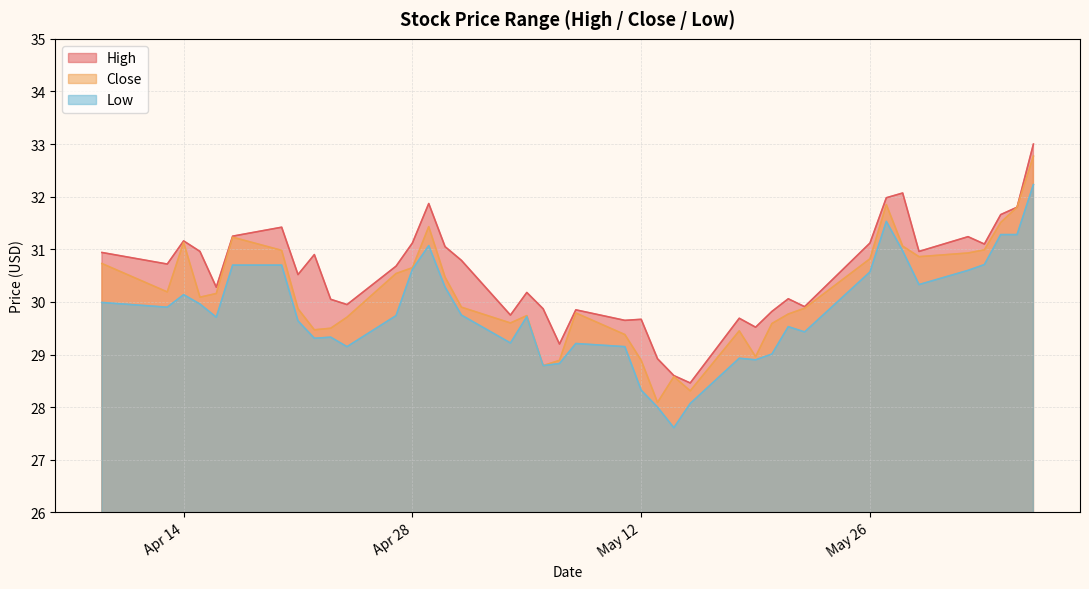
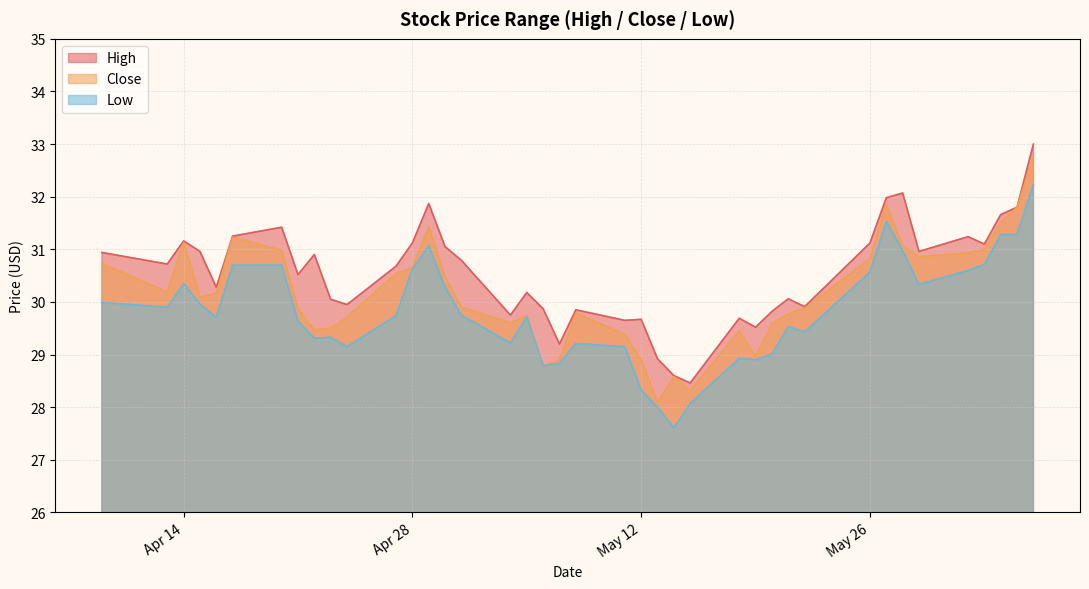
  {
    "Low": {
-     "Apr 14": 30.1,
+     "Apr 14": 30.4,
      "May 12": 28.3,
      "May 26": 30.6
    }
  }
